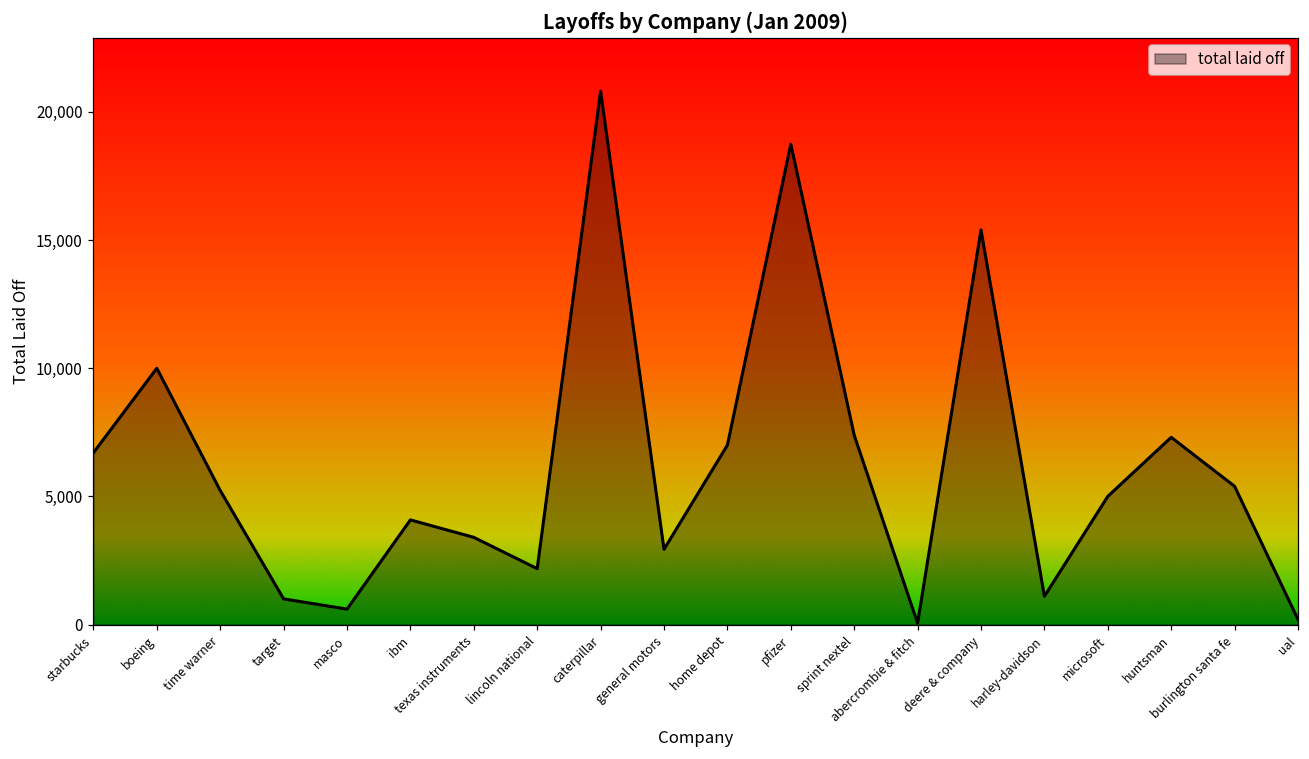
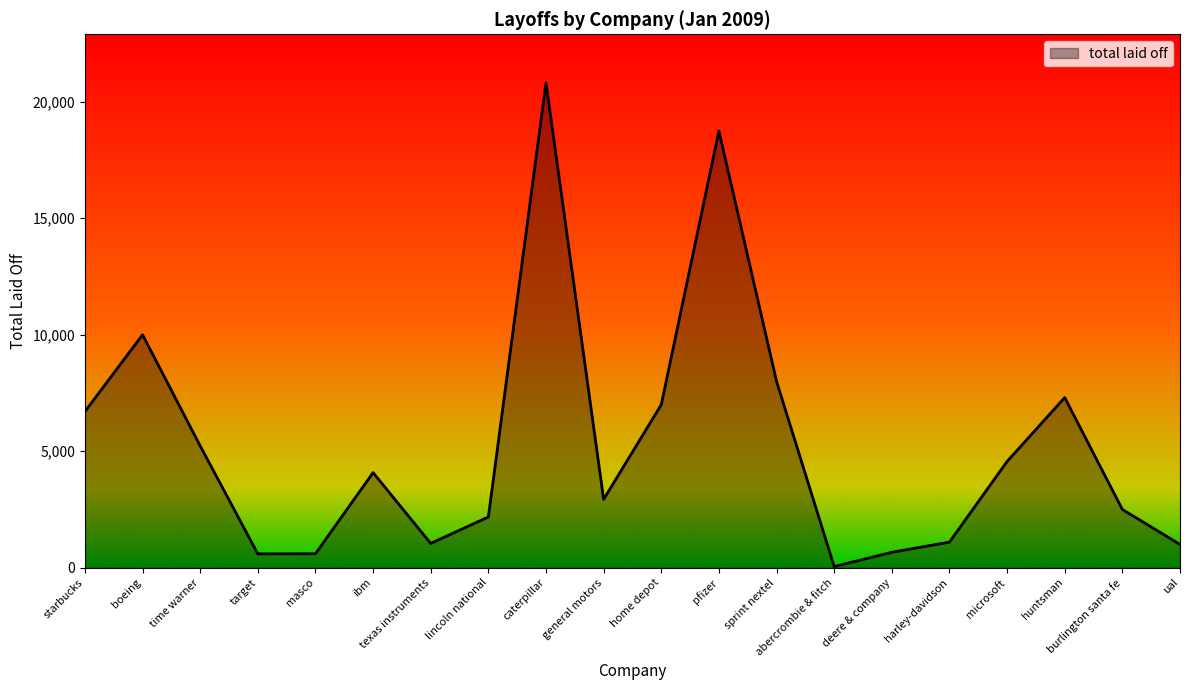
  {
    "starbucks": "6,700",
    "boeing": "10,000",
    "time warner": "5,200",
-   "target": "1,000",
+   "target": "600",
    "masco": "600",
    "ibm": "4,100",
-   "texas instruments": "3,400",
+   "texas instruments": "1,000",
    "lincoln national": "2,200",
    "caterpillar": "20,800",
    "general motors": "2,900",
    "home depot": "7,000",
    "pfizer": "18,700",
-   "sprint nextel": "7,400",
+   "sprint nextel": "8,000",
    "abercrombie & fitch": "100",
-   "deere & company": "15,400",
+   "deere & company": "700",
    "harley-davidson": "1,100",
-   "microsoft": "5,000",
+   "microsoft": "4,600",
    "huntsman": "7,300",
-   "burlington santa fe": "5,400",
-   "ual": "200"
+   "burlington santa fe": "2,500",
+   "ual": "1,000"
  }
